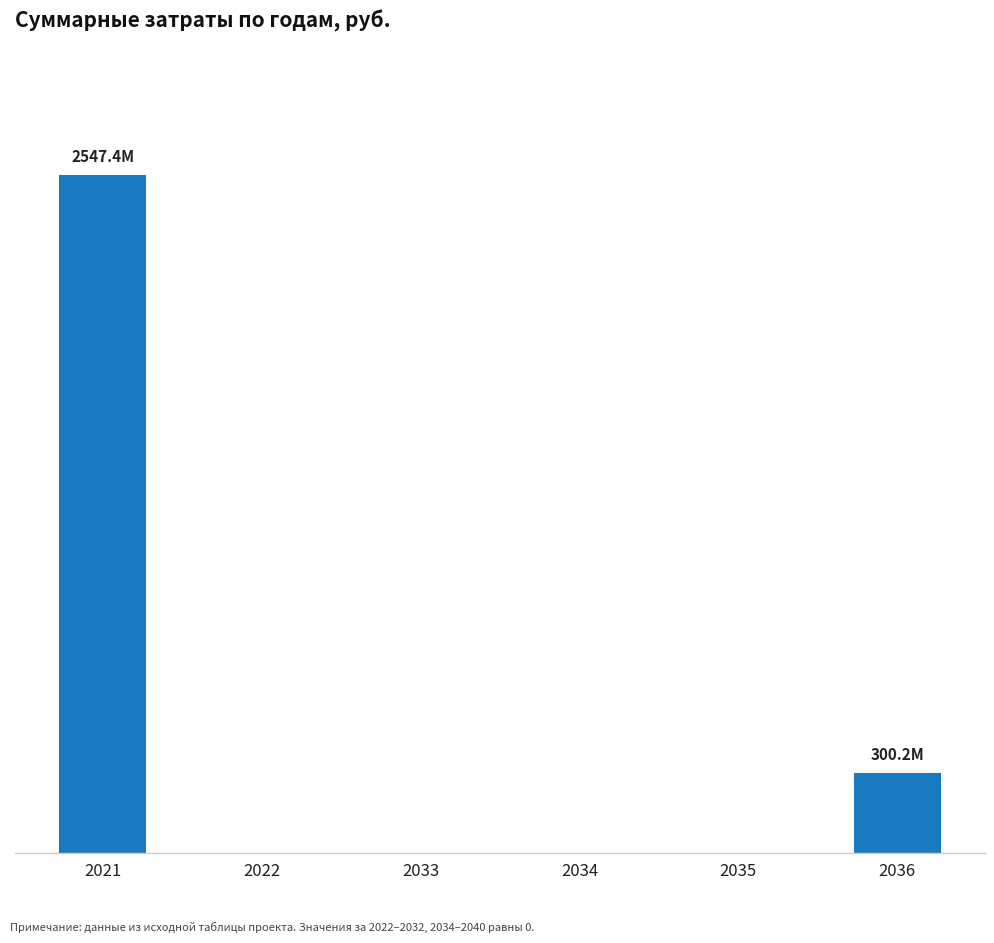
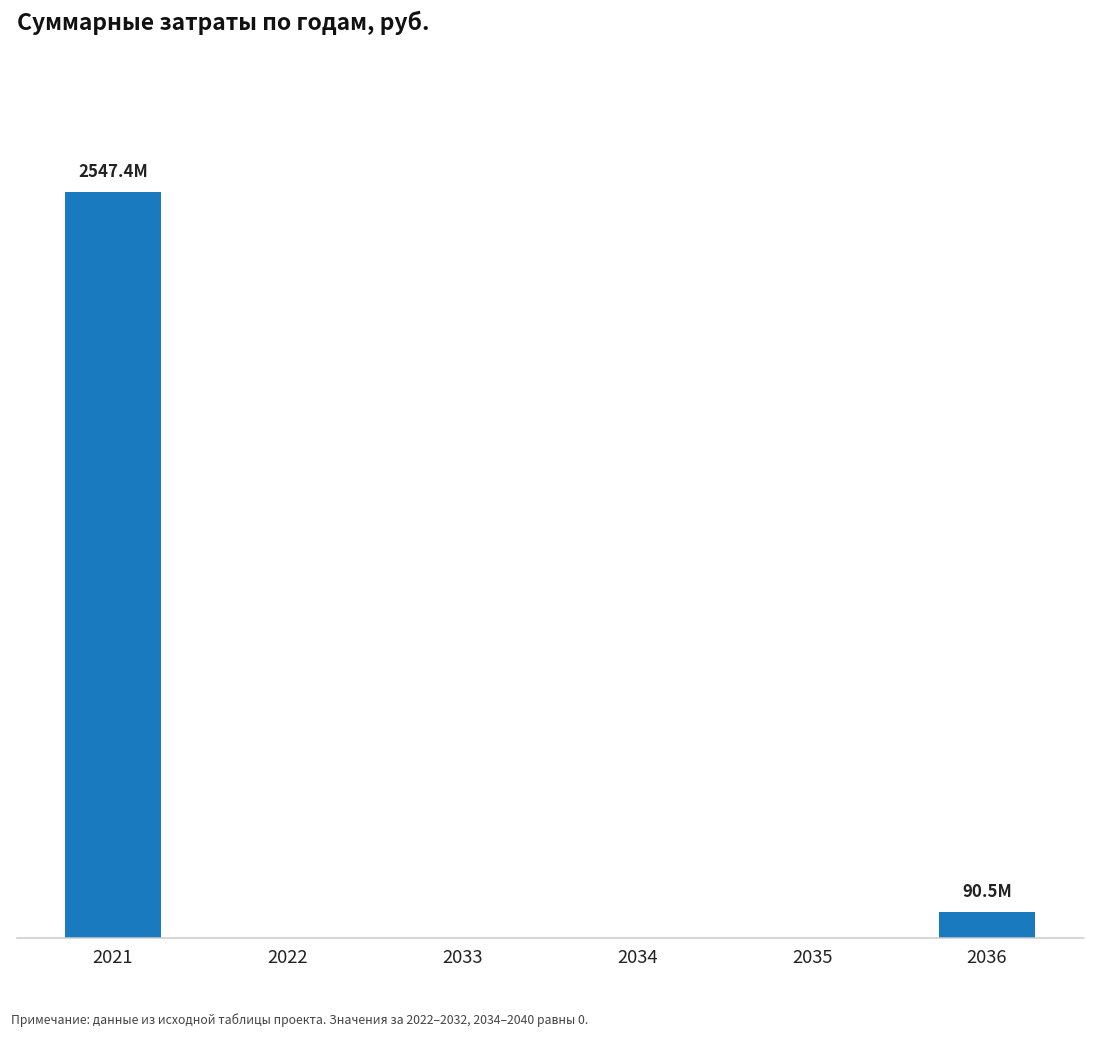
  {
    "2021": "2547.4M",
-   "2036": "300.2M"
+   "2036": "90.5M"
  }
